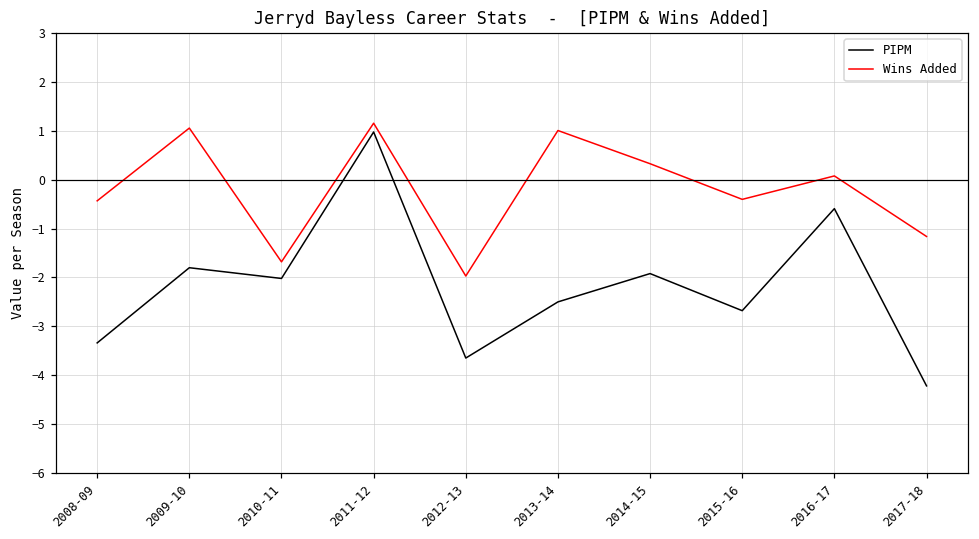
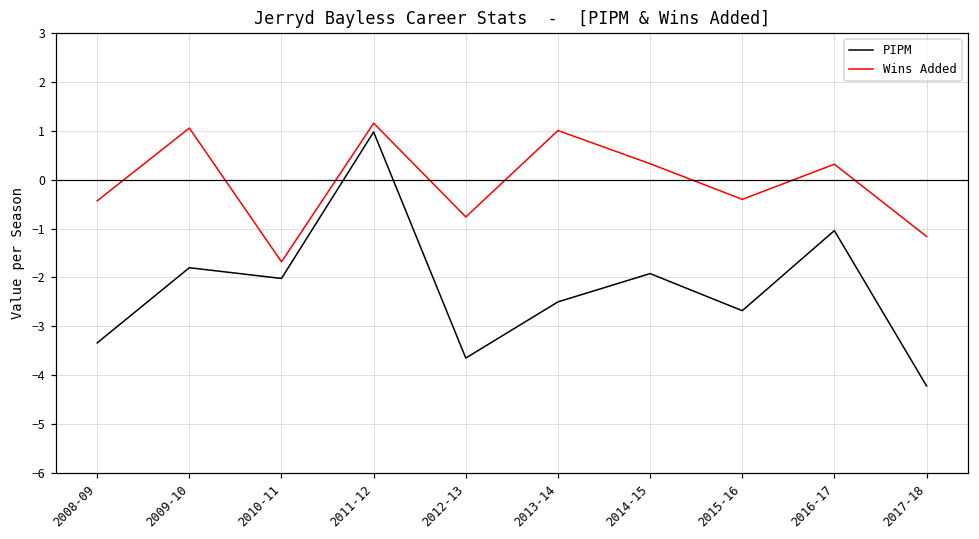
  {
    "PIPM": {
      "2008-09": -3.3,
      "2009-10": -1.8,
      "2010-11": -2.0,
      "2011-12": 1.0,
      "2012-13": -3.7,
      "2013-14": -2.5,
      "2014-15": -1.9,
      "2015-16": -2.7,
-     "2016-17": -0.6,
+     "2016-17": -1.0,
      "2017-18": -4.2
    },
    "Wins Added": {
      "2008-09": -0.4,
      "2009-10": 1.1,
      "2010-11": -1.7,
      "2011-12": 1.2,
-     "2012-13": -2.0,
+     "2012-13": -0.8,
      "2013-14": 1.0,
      "2014-15": 0.3,
      "2015-16": -0.4,
-     "2016-17": 0.1,
+     "2016-17": 0.3,
      "2017-18": -1.2
    }
  }
